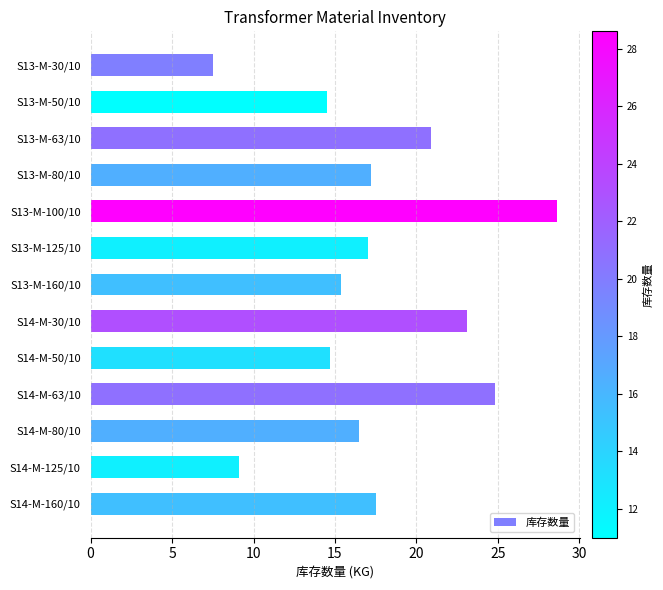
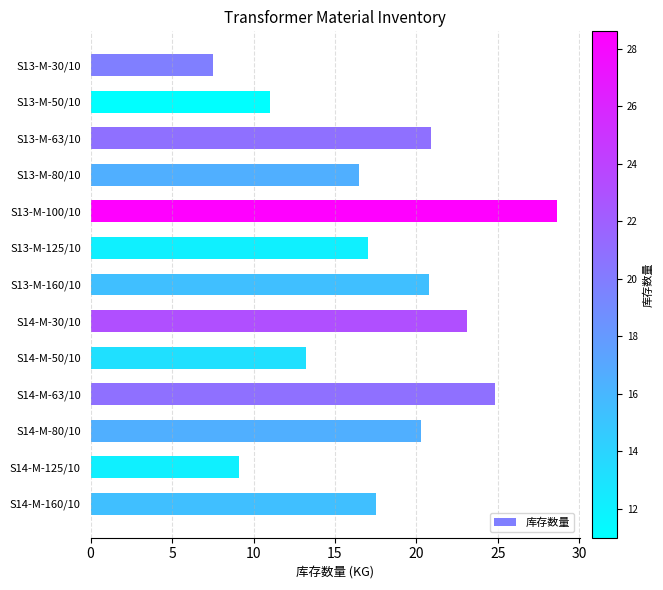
  {
    "S13-M-30/10": 7.5,
-   "S13-M-50/10": 14.5,
+   "S13-M-50/10": 11.0,
    "S13-M-63/10": 20.9,
-   "S13-M-80/10": 17.2,
+   "S13-M-80/10": 16.5,
    "S13-M-100/10": 28.6,
    "S13-M-125/10": 17.0,
-   "S13-M-160/10": 15.4,
+   "S13-M-160/10": 20.8,
    "S14-M-30/10": 23.1,
-   "S14-M-50/10": 14.7,
+   "S14-M-50/10": 13.2,
    "S14-M-63/10": 24.8,
-   "S14-M-80/10": 16.5,
+   "S14-M-80/10": 20.3,
    "S14-M-125/10": 9.1,
    "S14-M-160/10": 17.5
  }
